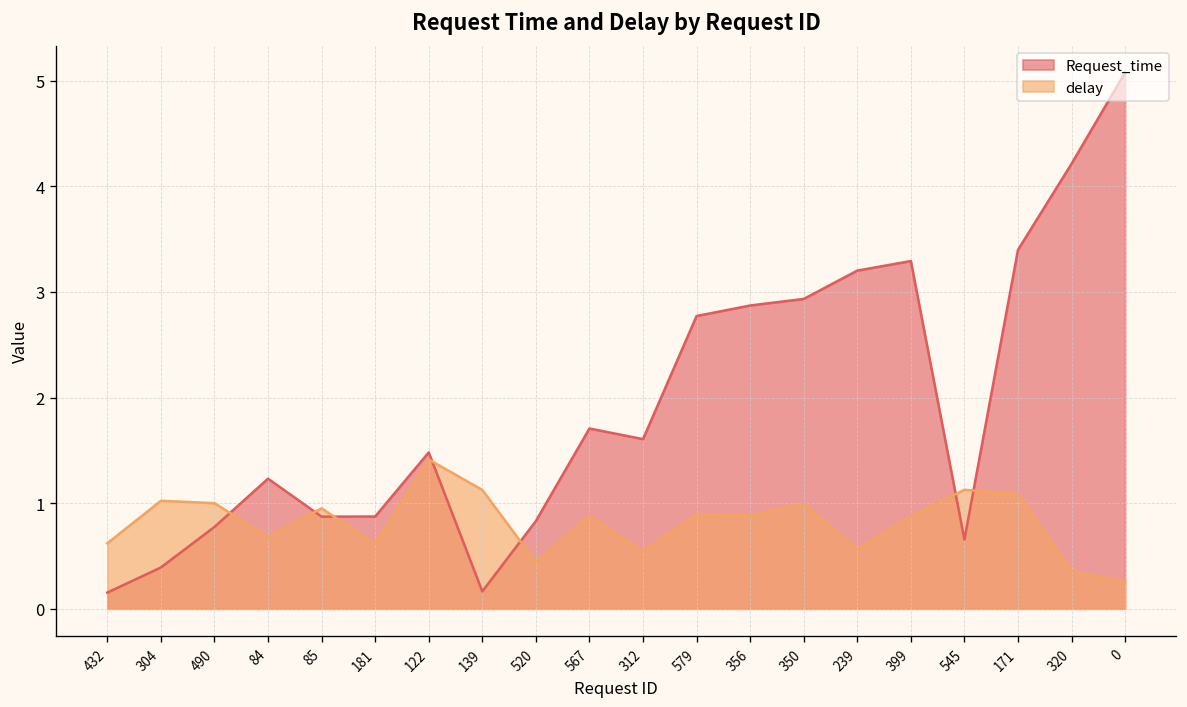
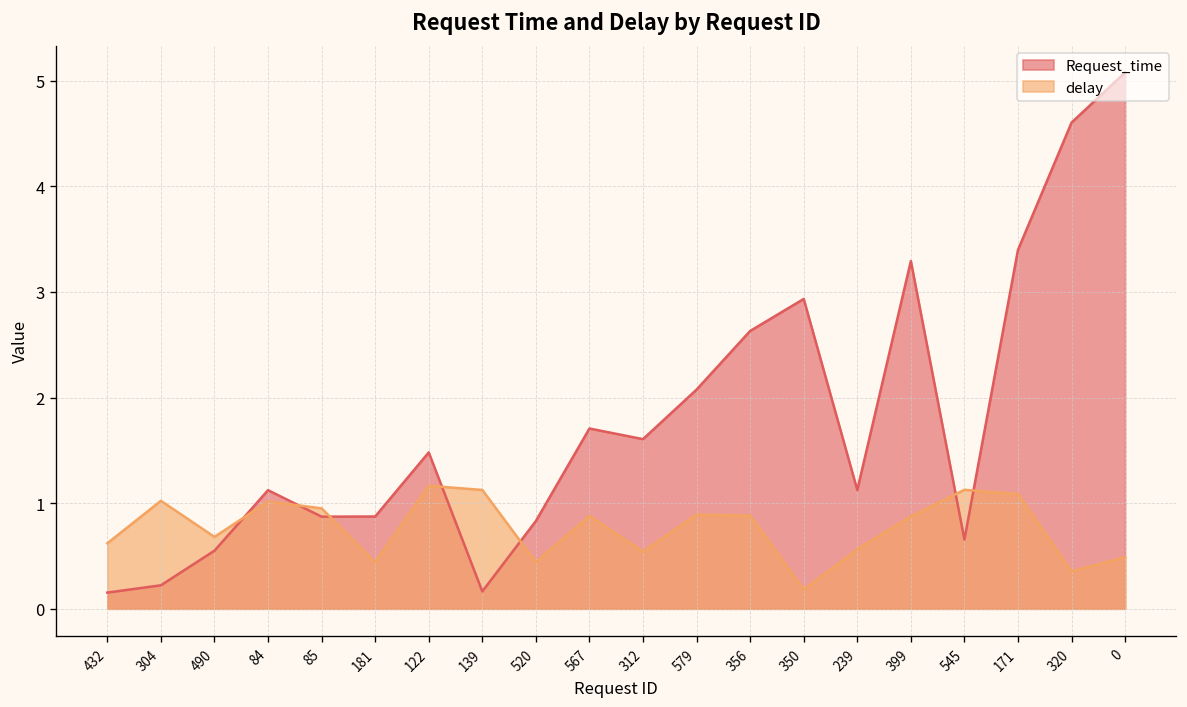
  {
    "Request_time": {
      "432": 0.2,
-     "304": 0.4,
-     "490": 0.8,
-     "84": 1.2,
+     "304": 0.2,
+     "490": 0.5,
+     "84": 1.1,
      "85": 0.9,
      "181": 0.9,
      "122": 1.5,
      "139": 0.2,
      "520": 0.8,
      "567": 1.7,
      "312": 1.6,
-     "579": 2.8,
-     "356": 2.9,
+     "579": 2.1,
+     "356": 2.6,
      "350": 2.9,
-     "239": 3.2,
+     "239": 1.1,
      "399": 3.3,
      "545": 0.7,
      "171": 3.4,
-     "320": 4.2
+     "320": 4.6
    },
    "delay": {
      "432": 0.6,
      "304": 1.0,
-     "490": 1.0,
-     "84": 0.7,
+     "490": 0.7,
+     "84": 1.0,
      "85": 1.0,
-     "181": 0.6,
-     "122": 1.4,
+     "181": 0.4,
+     "122": 1.2,
      "139": 1.1,
      "520": 0.4,
      "567": 0.9,
      "312": 0.5,
      "579": 0.9,
      "356": 0.9,
-     "350": 1.0,
+     "350": 0.2,
      "239": 0.6,
      "399": 0.9,
      "545": 1.1,
      "171": 1.1,
      "320": 0.4,
-     "0": 0.3
+     "0": 0.5
    }
  }
